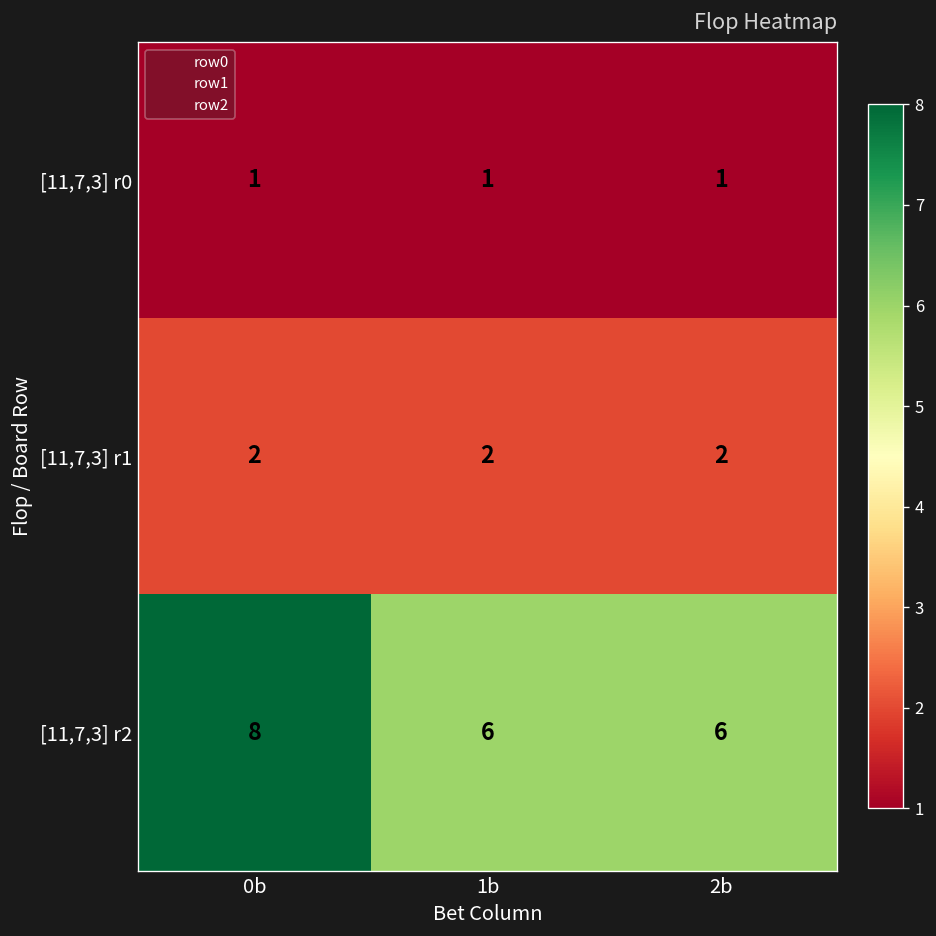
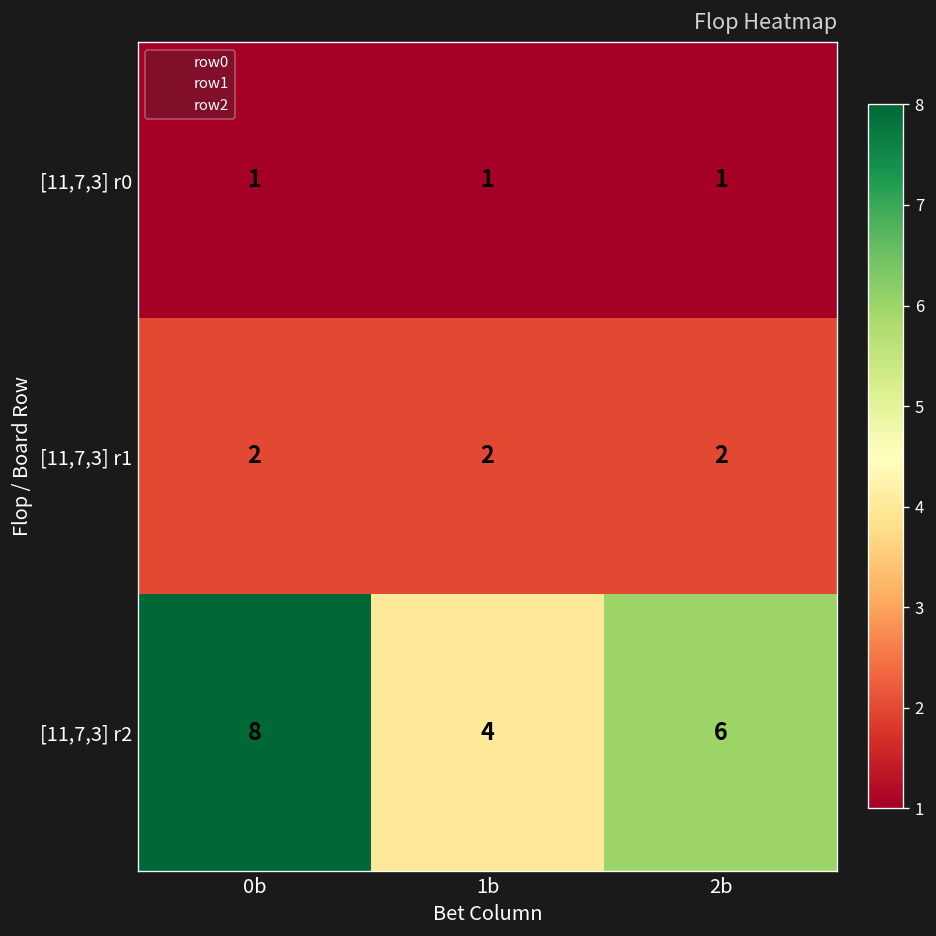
  {
    "[11,7,3] r0": {
      "0b": 1,
      "1b": 1,
      "2b": 1
    },
    "[11,7,3] r1": {
      "0b": 2,
      "1b": 2,
      "2b": 2
    },
    "[11,7,3] r2": {
      "0b": 8,
-     "1b": 6,
+     "1b": 4,
      "2b": 6
    }
  }
